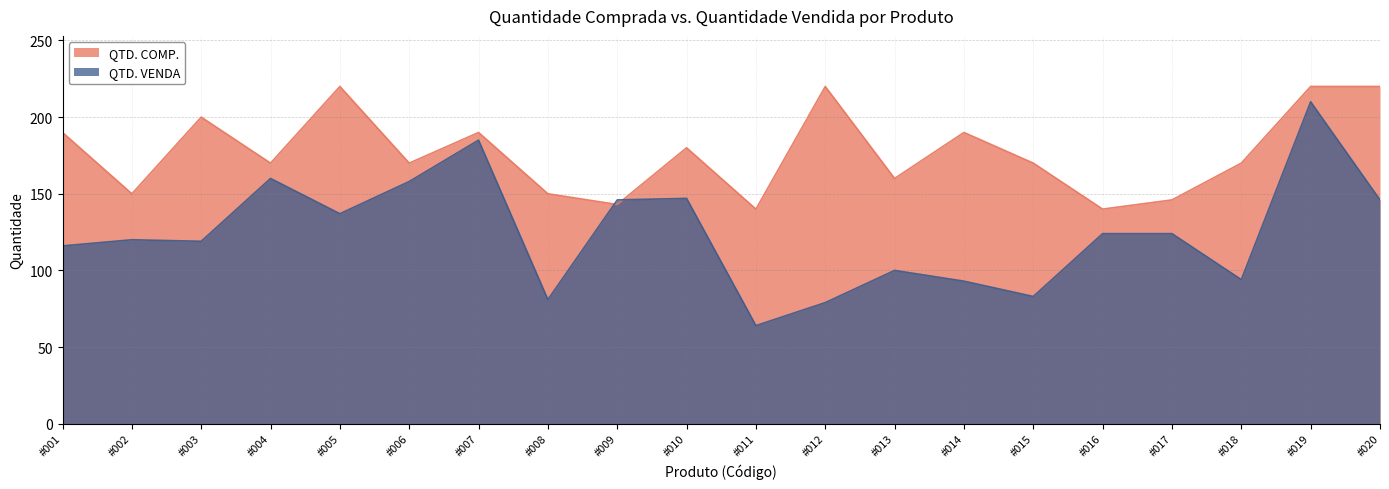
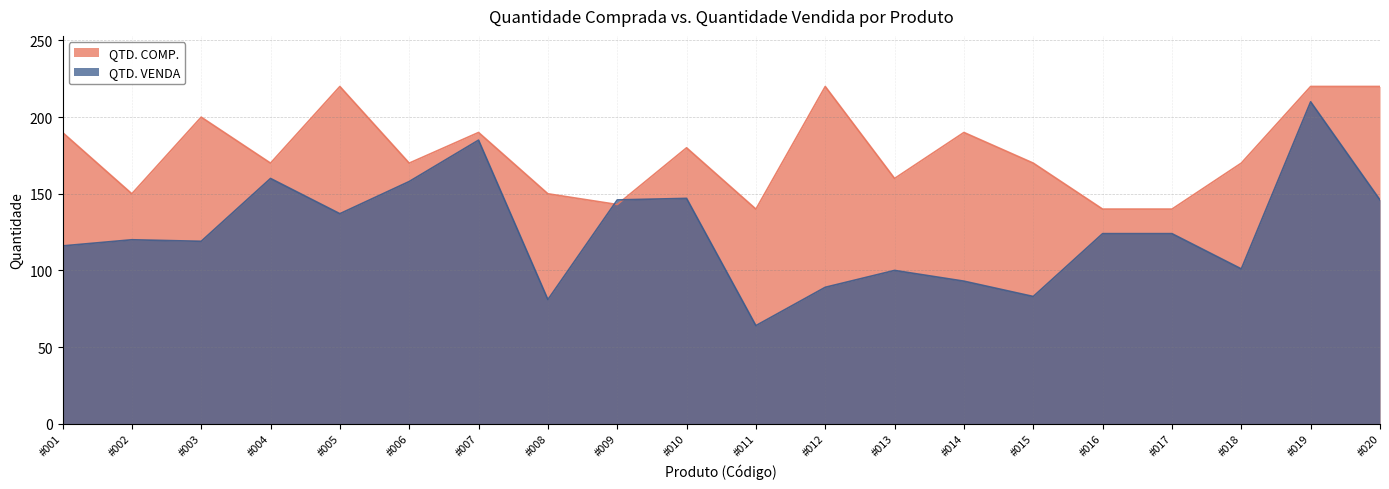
  {
    "QTD. COMP.": {
      "#001": 190,
      "#002": 150,
      "#003": 200,
      "#004": 170,
      "#005": 220,
      "#006": 170,
      "#007": 190,
      "#008": 150,
      "#009": 143,
      "#010": 180,
      "#011": 140,
      "#012": 220,
      "#013": 160,
      "#014": 190,
      "#015": 170,
      "#016": 140,
-     "#017": 146,
+     "#017": 140,
      "#018": 170,
      "#019": 220,
      "#020": 220
    },
    "QTD. VENDA": {
      "#001": 116,
      "#002": 120,
      "#003": 119,
      "#004": 160,
      "#005": 137,
      "#006": 158,
      "#007": 185,
      "#008": 81,
      "#009": 146,
      "#010": 147,
      "#011": 64,
-     "#012": 79,
+     "#012": 89,
      "#013": 100,
      "#014": 93,
      "#015": 83,
      "#016": 124,
      "#017": 124,
-     "#018": 94,
+     "#018": 101,
      "#019": 210,
      "#020": 146
    }
  }
